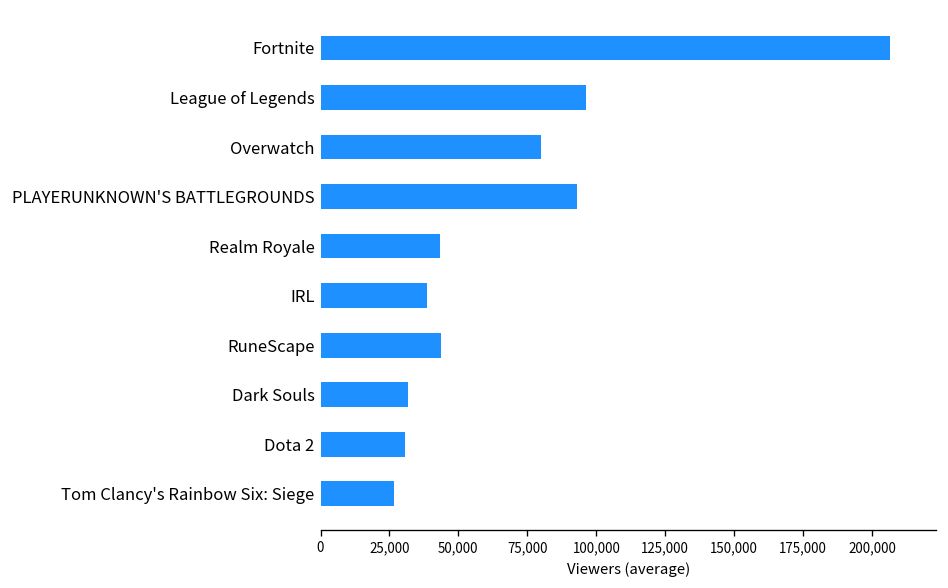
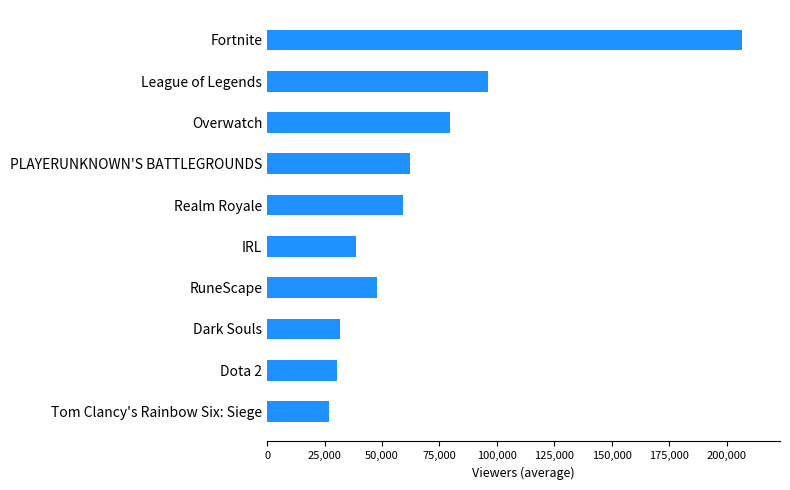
  {
    "Fortnite": "207,000",
    "League of Legends": "96,000",
    "Overwatch": "80,000",
-   "PLAYERUNKNOWN'S BATTLEGROUNDS": "93,000",
-   "Realm Royale": "43,000",
+   "PLAYERUNKNOWN'S BATTLEGROUNDS": "62,000",
+   "Realm Royale": "59,000",
    "IRL": "39,000",
-   "RuneScape": "44,000",
+   "RuneScape": "48,000",
    "Dark Souls": "32,000",
    "Dota 2": "31,000",
    "Tom Clancy's Rainbow Six: Siege": "27,000"
  }
